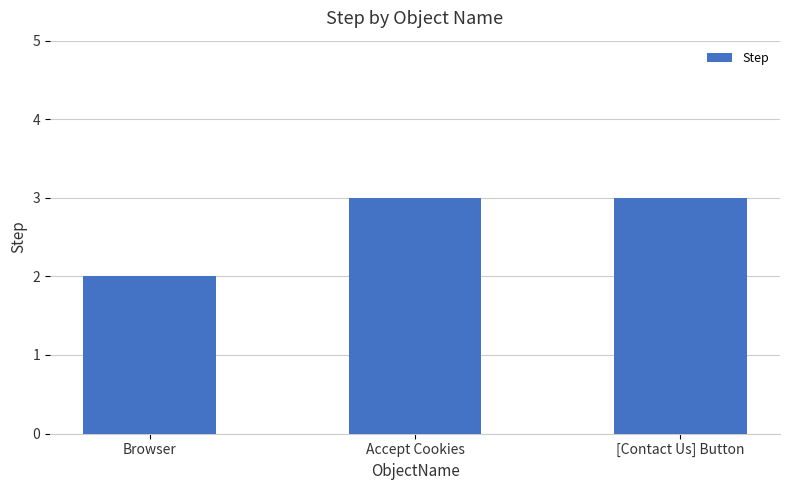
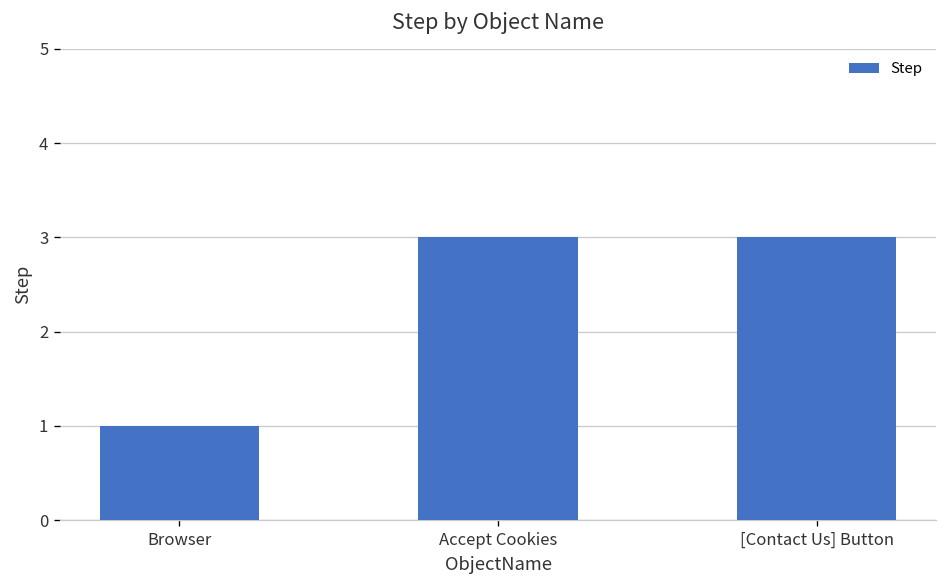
  {
-   "Browser": 2,
+   "Browser": 1,
    "Accept Cookies": 3,
    "[Contact Us] Button": 3
  }
